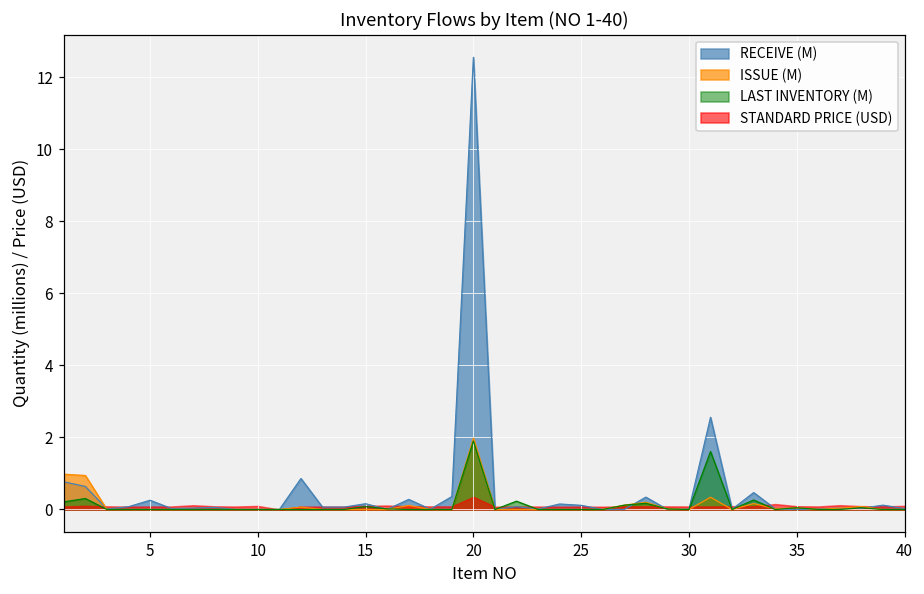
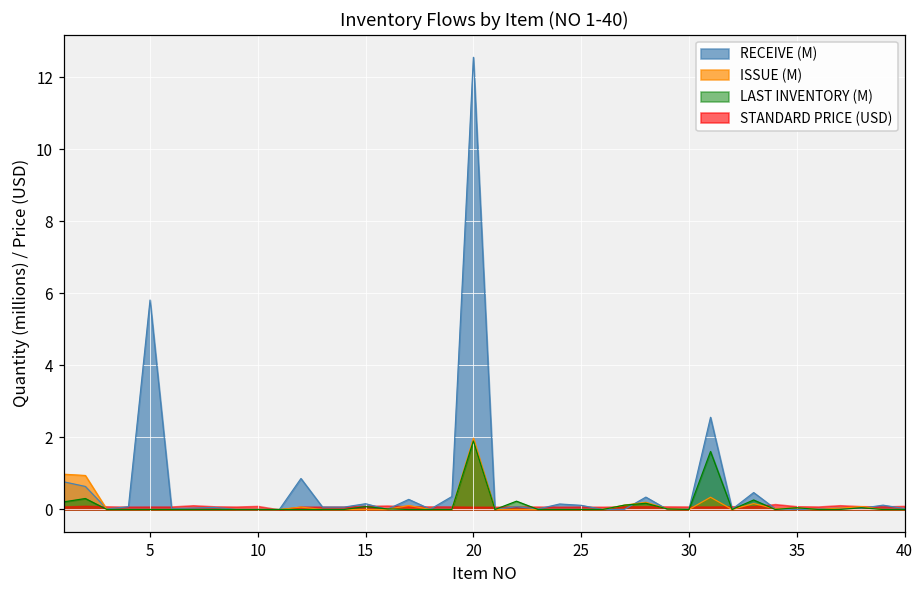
  {
    "RECEIVE (M)": {
-     "5": 0.3,
+     "5": 5.8,
      "20": 12.6
    },
    "ISSUE (M)": {
      "15": 0.0
    },
    "STANDARD PRICE (USD)": {
      "5": 0.1,
      "10": 0.1,
-     "20": 0.4
+     "20": 0.1
    }
  }
